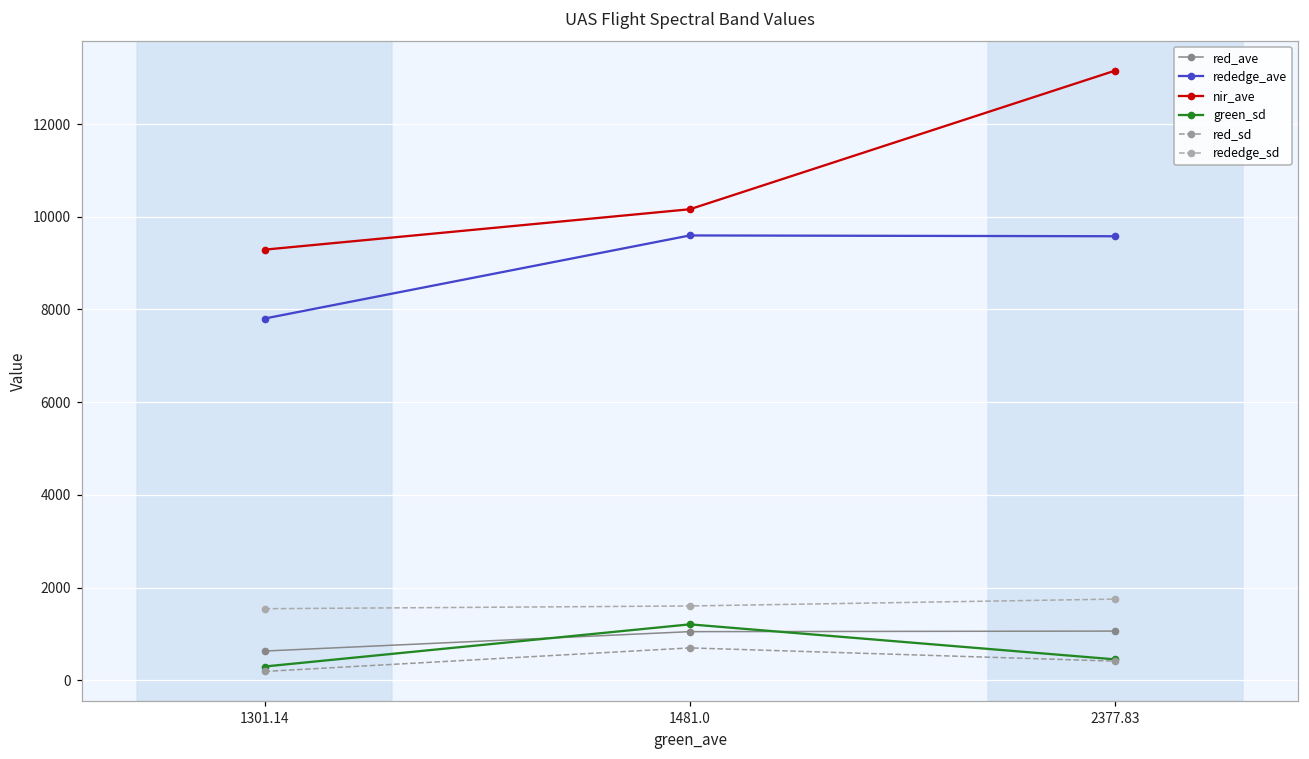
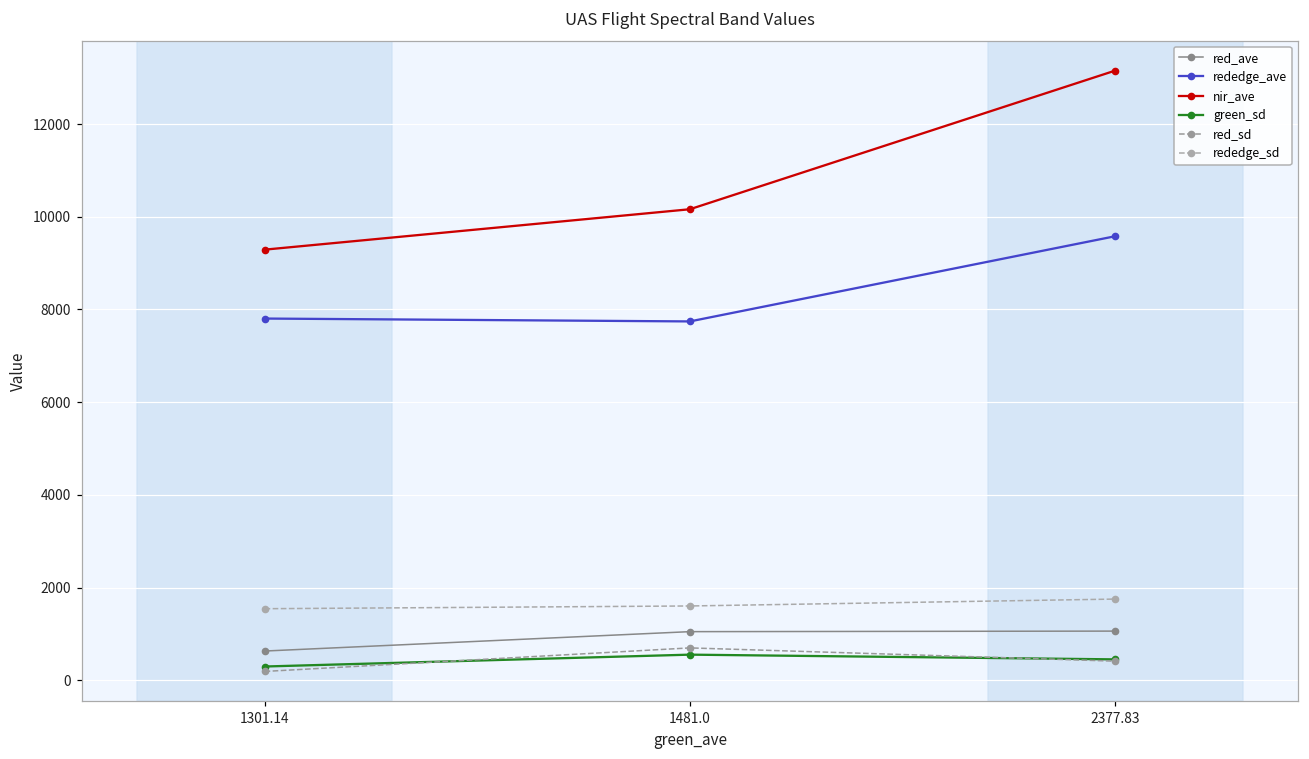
  {
    "rededge_ave": {
      "1301.14": 7800,
-     "1481.0": 9600,
+     "1481.0": 7700,
      "2377.83": 9600
    },
    "nir_ave": {
      "1301.14": 9300,
      "1481.0": 10200,
      "2377.83": 13200
    },
    "green_sd": {
      "1301.14": 300,
-     "1481.0": 1200
+     "1481.0": 600
    }
  }
